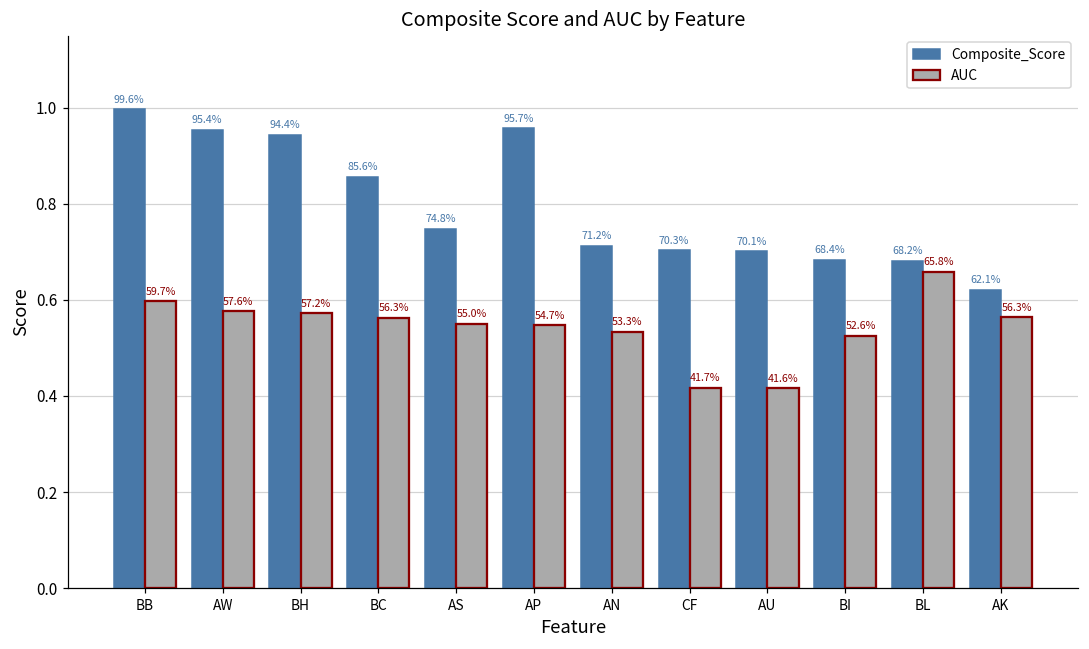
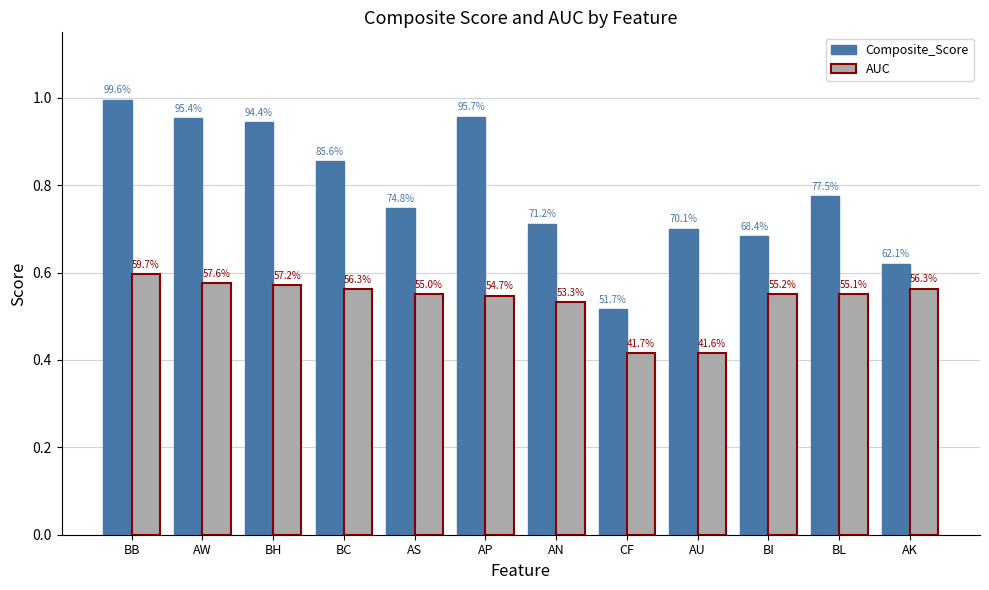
  {
    "Composite_Score": {
      "BB": "99.6%",
      "AW": "95.4%",
      "BH": "94.4%",
      "BC": "85.6%",
      "AS": "74.8%",
      "AP": "95.7%",
      "AN": "71.2%",
-     "CF": "70.3%",
+     "CF": "51.7%",
      "AU": "70.1%",
      "BI": "68.4%",
-     "BL": "68.2%",
+     "BL": "77.5%",
      "AK": "62.1%"
    },
    "AUC": {
      "BB": "59.7%",
      "AW": "57.6%",
      "BH": "57.2%",
      "BC": "56.3%",
      "AS": "55.0%",
      "AP": "54.7%",
      "AN": "53.3%",
      "CF": "41.7%",
      "AU": "41.6%",
-     "BI": "52.6%",
-     "BL": "65.8%",
+     "BI": "55.2%",
+     "BL": "55.1%",
      "AK": "56.3%"
    }
  }
